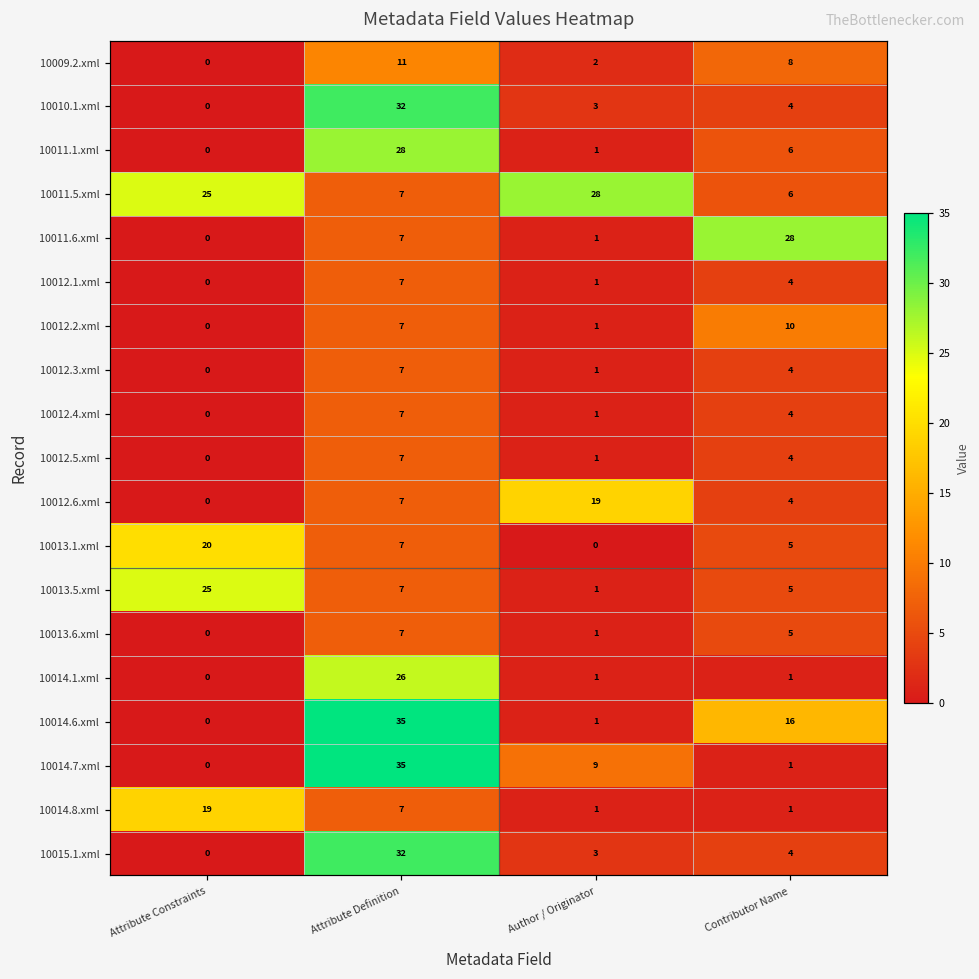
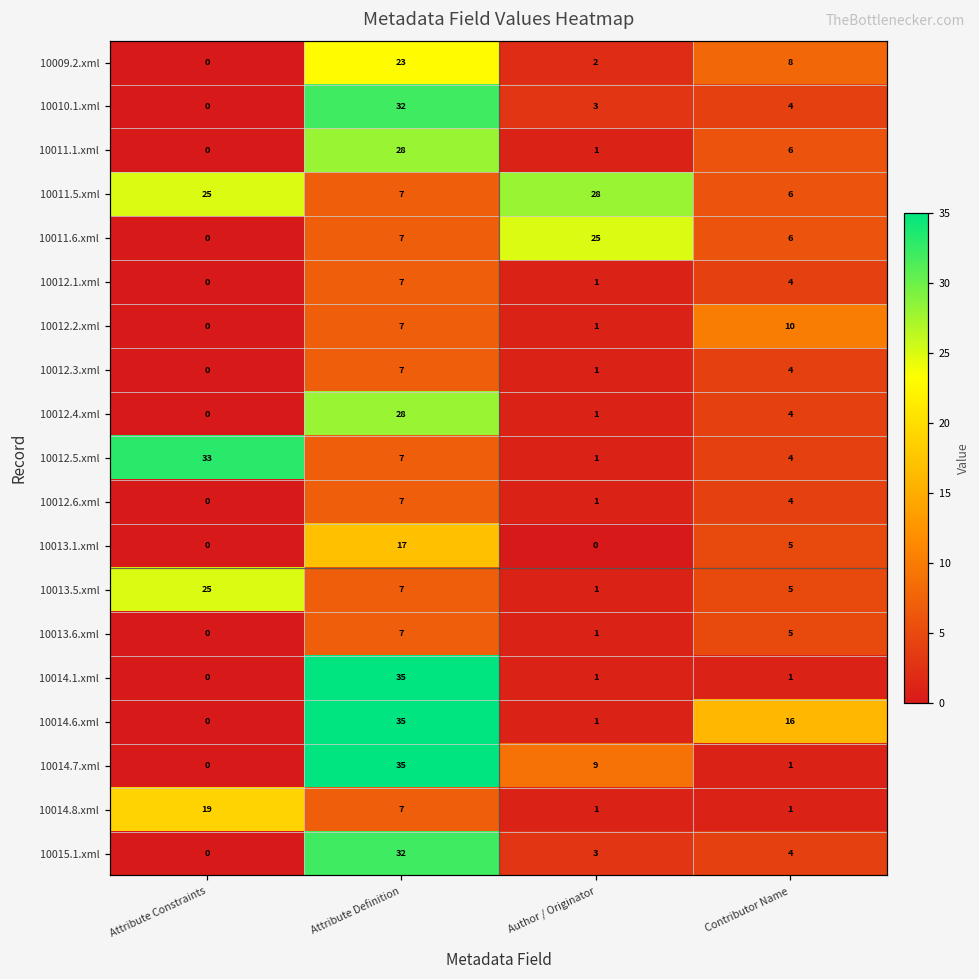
  {
    "10009.2.xml": {
      "Attribute Constraints": 0,
-     "Attribute Definition": 11,
+     "Attribute Definition": 23,
      "Author / Originator": 2,
      "Contributor Name": 8
    },
    "10010.1.xml": {
      "Attribute Constraints": 0,
      "Attribute Definition": 32,
      "Author / Originator": 3,
      "Contributor Name": 4
    },
    "10011.1.xml": {
      "Attribute Constraints": 0,
      "Attribute Definition": 28,
      "Author / Originator": 1,
      "Contributor Name": 6
    },
    "10011.5.xml": {
      "Attribute Constraints": 25,
      "Attribute Definition": 7,
      "Author / Originator": 28,
      "Contributor Name": 6
    },
    "10011.6.xml": {
      "Attribute Constraints": 0,
      "Attribute Definition": 7,
-     "Author / Originator": 1,
-     "Contributor Name": 28
+     "Author / Originator": 25,
+     "Contributor Name": 6
    },
    "10012.1.xml": {
      "Attribute Constraints": 0,
      "Attribute Definition": 7,
      "Author / Originator": 1,
      "Contributor Name": 4
    },
    "10012.2.xml": {
      "Attribute Constraints": 0,
      "Attribute Definition": 7,
      "Author / Originator": 1,
      "Contributor Name": 10
    },
    "10012.3.xml": {
      "Attribute Constraints": 0,
      "Attribute Definition": 7,
      "Author / Originator": 1,
      "Contributor Name": 4
    },
    "10012.4.xml": {
      "Attribute Constraints": 0,
-     "Attribute Definition": 7,
+     "Attribute Definition": 28,
      "Author / Originator": 1,
      "Contributor Name": 4
    },
    "10012.5.xml": {
-     "Attribute Constraints": 0,
+     "Attribute Constraints": 33,
      "Attribute Definition": 7,
      "Author / Originator": 1,
      "Contributor Name": 4
    },
    "10012.6.xml": {
      "Attribute Constraints": 0,
      "Attribute Definition": 7,
-     "Author / Originator": 19,
+     "Author / Originator": 1,
      "Contributor Name": 4
    },
    "10013.1.xml": {
-     "Attribute Constraints": 20,
-     "Attribute Definition": 7,
+     "Attribute Constraints": 0,
+     "Attribute Definition": 17,
      "Author / Originator": 0,
      "Contributor Name": 5
    },
    "10013.5.xml": {
      "Attribute Constraints": 25,
      "Attribute Definition": 7,
      "Author / Originator": 1,
      "Contributor Name": 5
    },
    "10013.6.xml": {
      "Attribute Constraints": 0,
      "Attribute Definition": 7,
      "Author / Originator": 1,
      "Contributor Name": 5
    },
    "10014.1.xml": {
      "Attribute Constraints": 0,
-     "Attribute Definition": 26,
+     "Attribute Definition": 35,
      "Author / Originator": 1,
      "Contributor Name": 1
    },
    "10014.6.xml": {
      "Attribute Constraints": 0,
      "Attribute Definition": 35,
      "Author / Originator": 1,
      "Contributor Name": 16
    },
    "10014.7.xml": {
      "Attribute Constraints": 0,
      "Attribute Definition": 35,
      "Author / Originator": 9,
      "Contributor Name": 1
    },
    "10014.8.xml": {
      "Attribute Constraints": 19,
      "Attribute Definition": 7,
      "Author / Originator": 1,
      "Contributor Name": 1
    },
    "10015.1.xml": {
      "Attribute Constraints": 0,
      "Attribute Definition": 32,
      "Author / Originator": 3,
      "Contributor Name": 4
    }
  }
